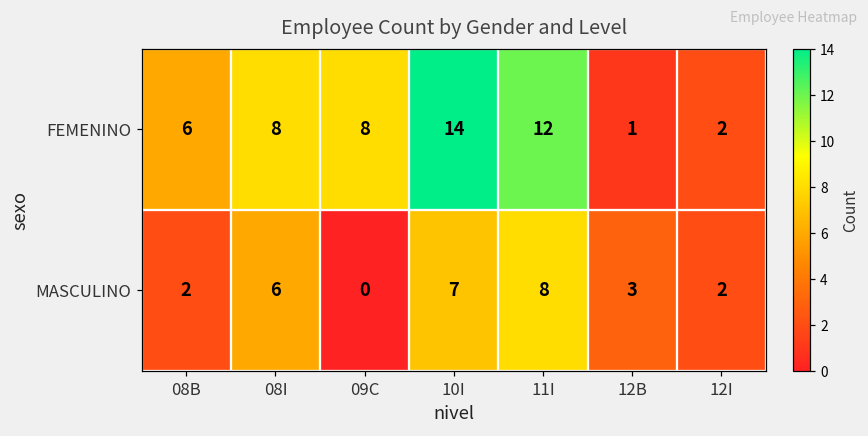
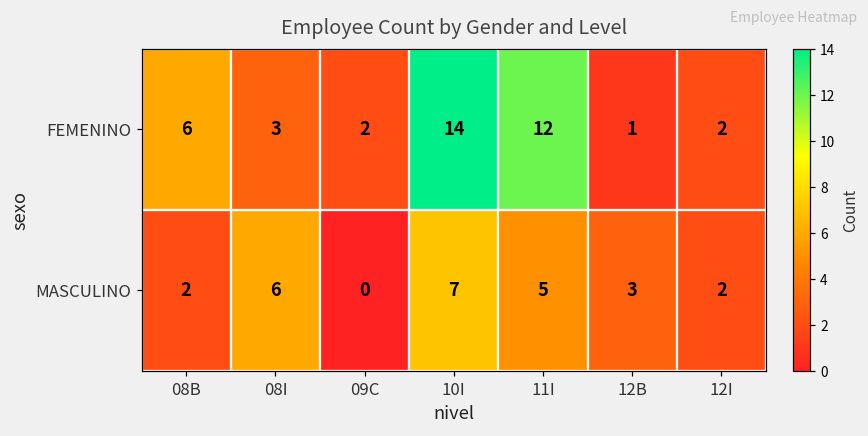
  {
    "FEMENINO": {
      "08B": 6,
-     "08I": 8,
-     "09C": 8,
+     "08I": 3,
+     "09C": 2,
      "10I": 14,
      "11I": 12,
      "12B": 1,
      "12I": 2
    },
    "MASCULINO": {
      "08B": 2,
      "08I": 6,
      "09C": 0,
      "10I": 7,
-     "11I": 8,
+     "11I": 5,
      "12B": 3,
      "12I": 2
    }
  }
